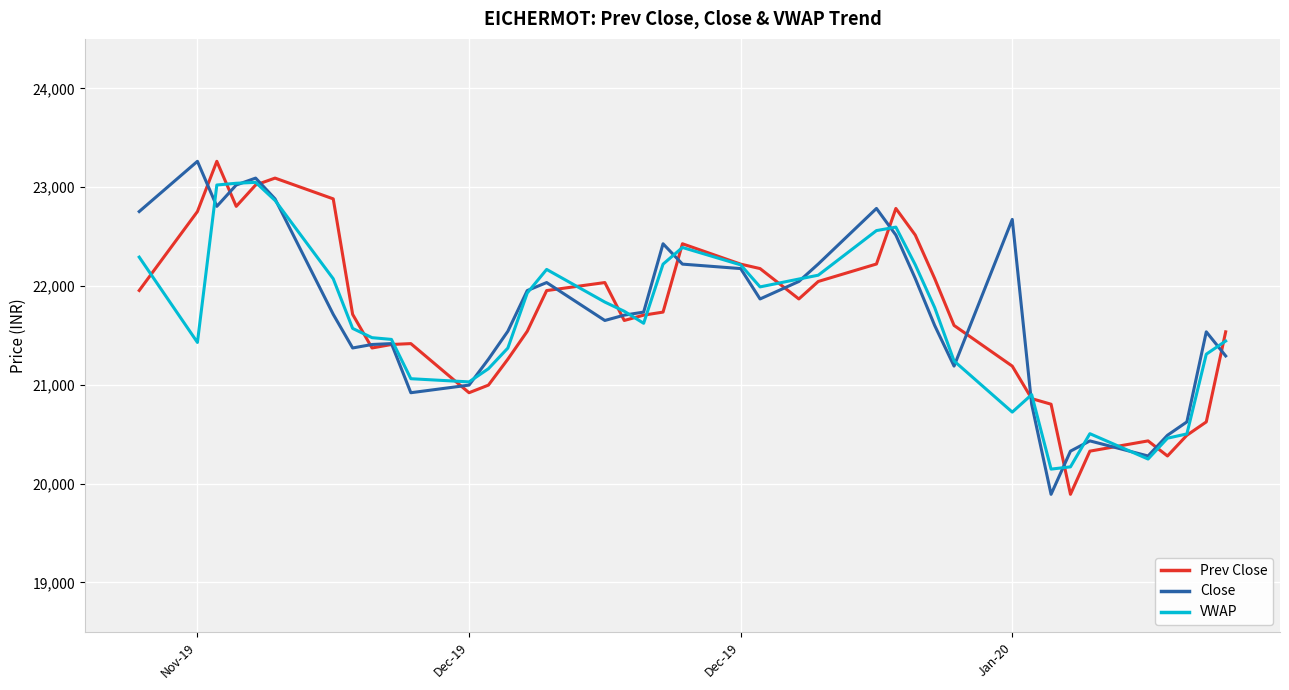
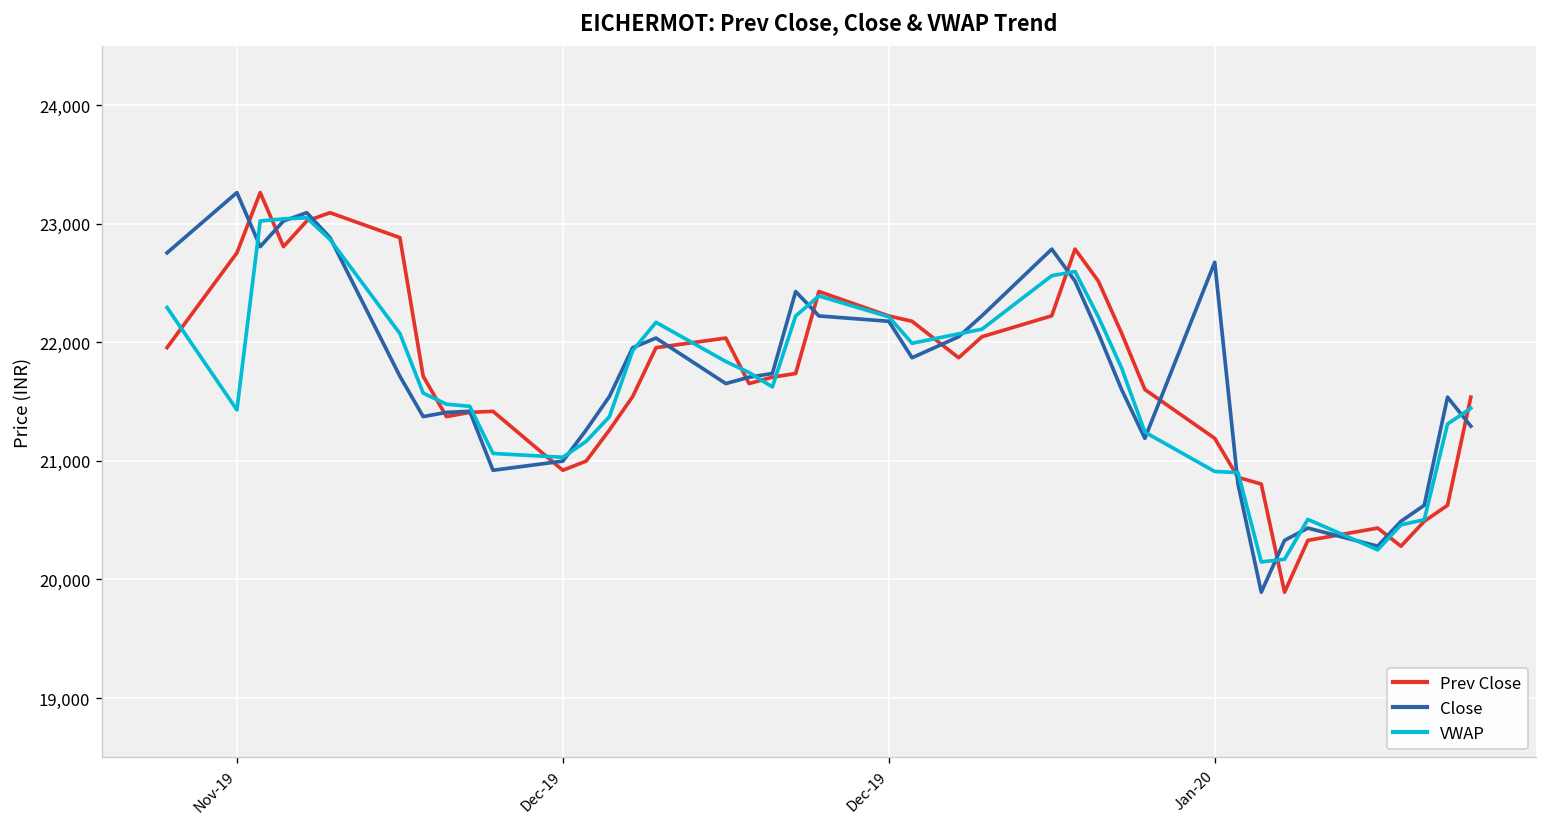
  {
    "Prev Close": {
      "Nov-19": "22,800",
      "Jan-20": "21,200"
    },
    "Close": {
      "Nov-19": "23,300",
      "Jan-20": "22,700"
    },
    "VWAP": {
      "Nov-19": "21,400",
-     "Jan-20": "20,700"
+     "Jan-20": "20,900"
    }
  }
